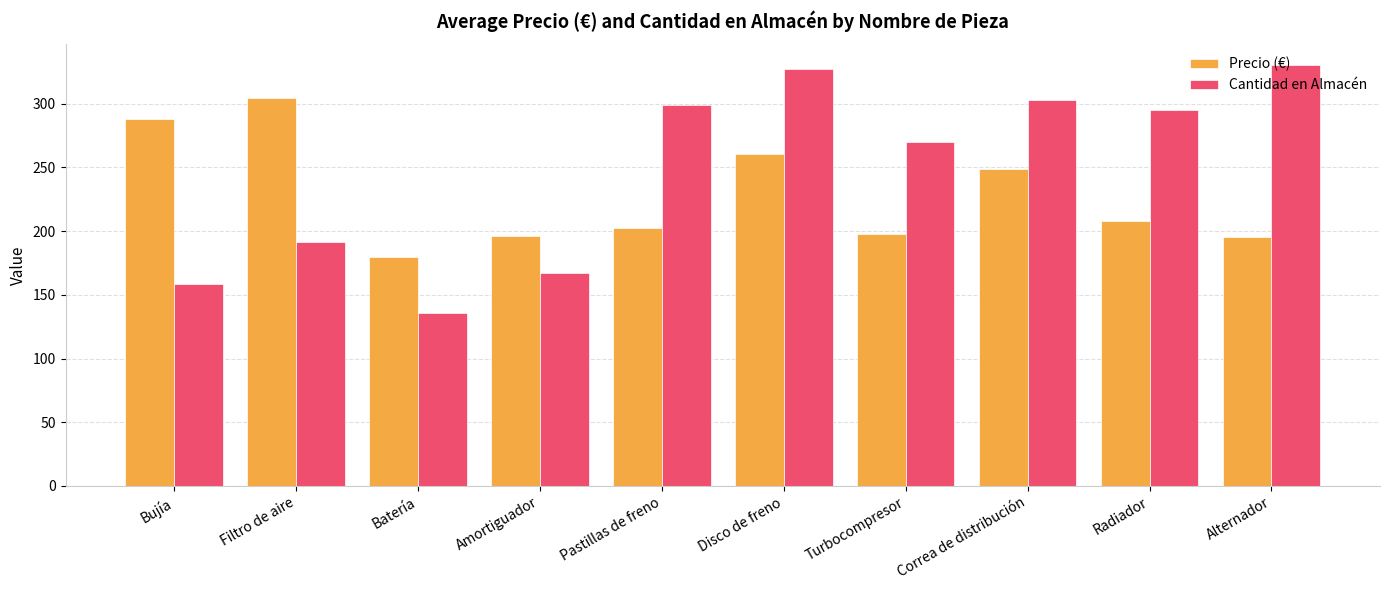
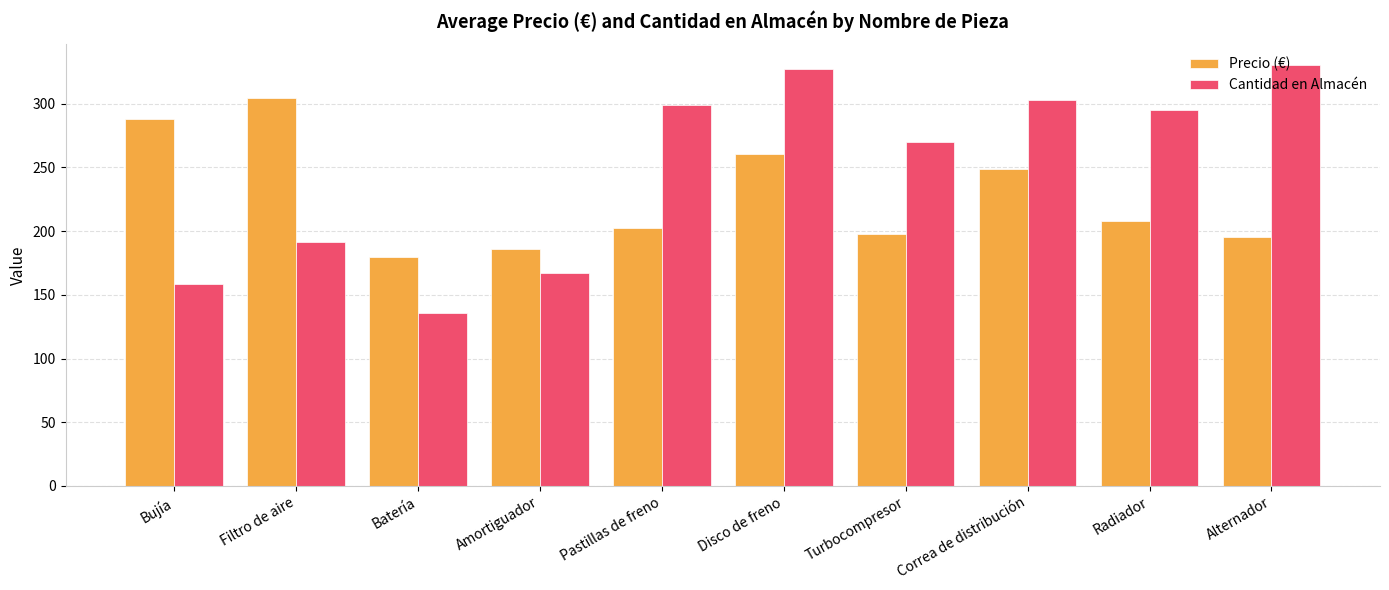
  {
    "Precio (€)": {
      "Bujía": 288,
      "Filtro de aire": 304,
      "Batería": 180,
-     "Amortiguador": 196,
+     "Amortiguador": 186,
      "Pastillas de freno": 203,
      "Disco de freno": 260,
      "Turbocompresor": 198,
      "Correa de distribución": 249,
      "Radiador": 208,
      "Alternador": 195
    },
    "Cantidad en Almacén": {
      "Bujía": 159,
      "Filtro de aire": 191,
      "Batería": 136,
      "Amortiguador": 167,
      "Pastillas de freno": 299,
      "Disco de freno": 327,
      "Turbocompresor": 270,
      "Correa de distribución": 303,
      "Radiador": 295,
      "Alternador": 330
    }
  }
